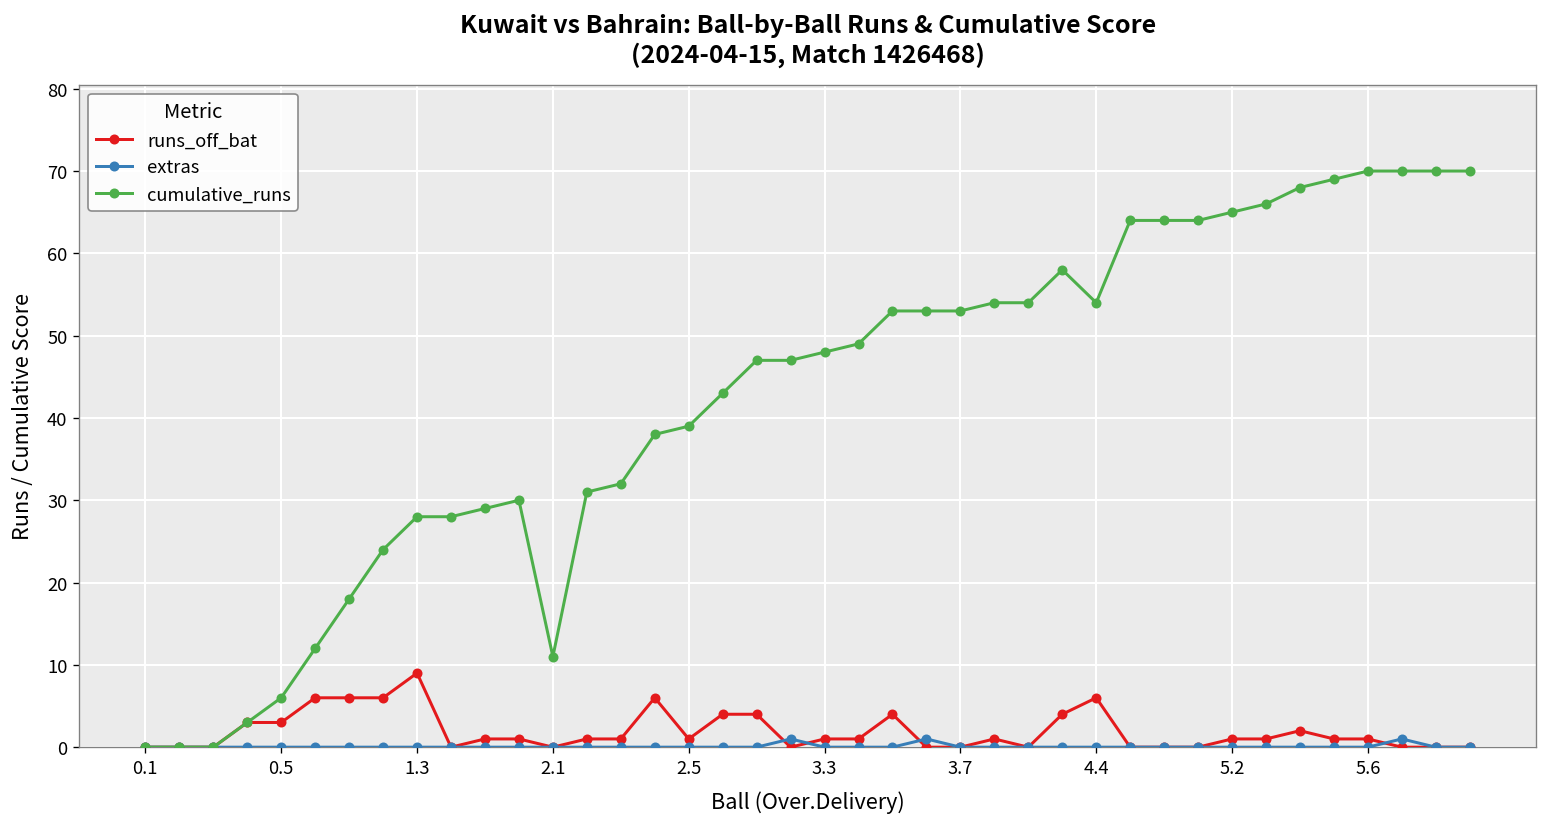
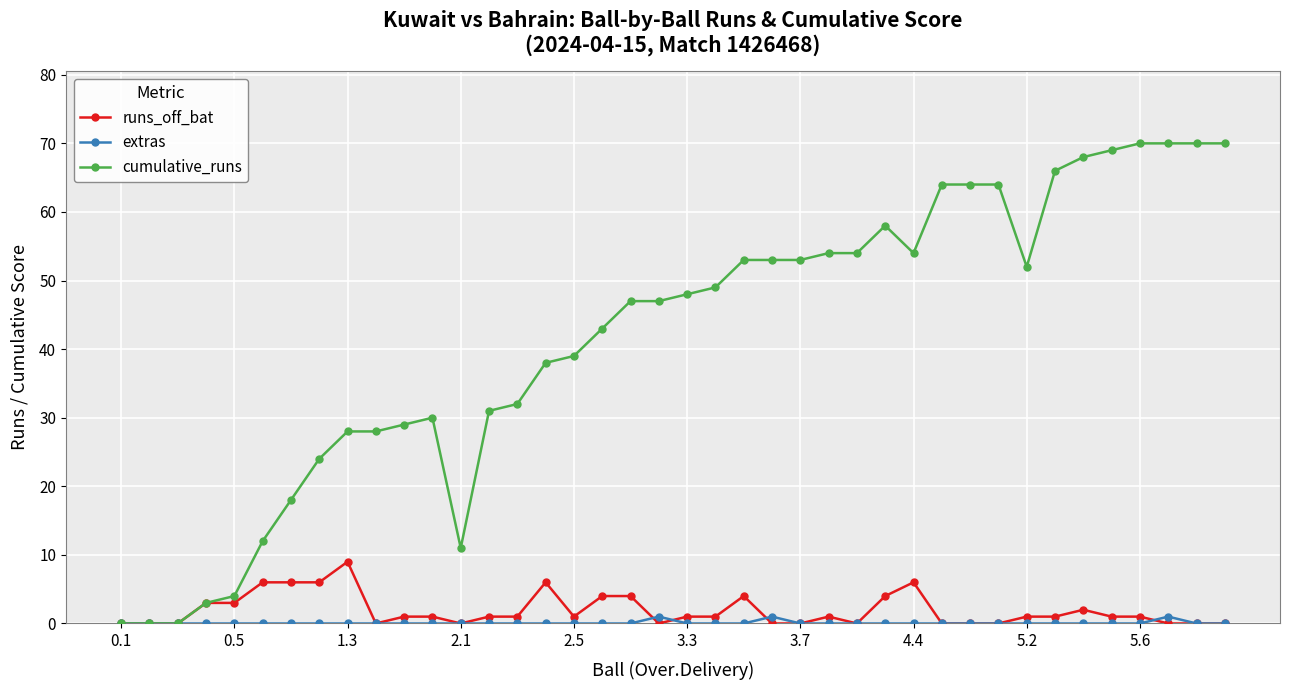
  {
    "runs_off_bat": {
      "0.5": 3,
      "1.3": 9,
      "2.5": 1,
      "3.3": 1,
      "4.4": 6,
      "5.2": 1,
      "5.6": 1
    },
    "extras": {
      "0.5": 0,
      "1.3": 0,
      "2.5": 0,
      "3.3": 0,
      "4.4": 0,
      "5.2": 0,
      "5.6": 0
    },
    "cumulative_runs": {
-     "0.5": 6,
+     "0.5": 4,
      "1.3": 28,
      "2.1": 11,
      "2.5": 39,
      "3.3": 48,
      "3.7": 53,
      "4.4": 54,
-     "5.2": 65,
+     "5.2": 52,
      "5.6": 70
    }
  }
